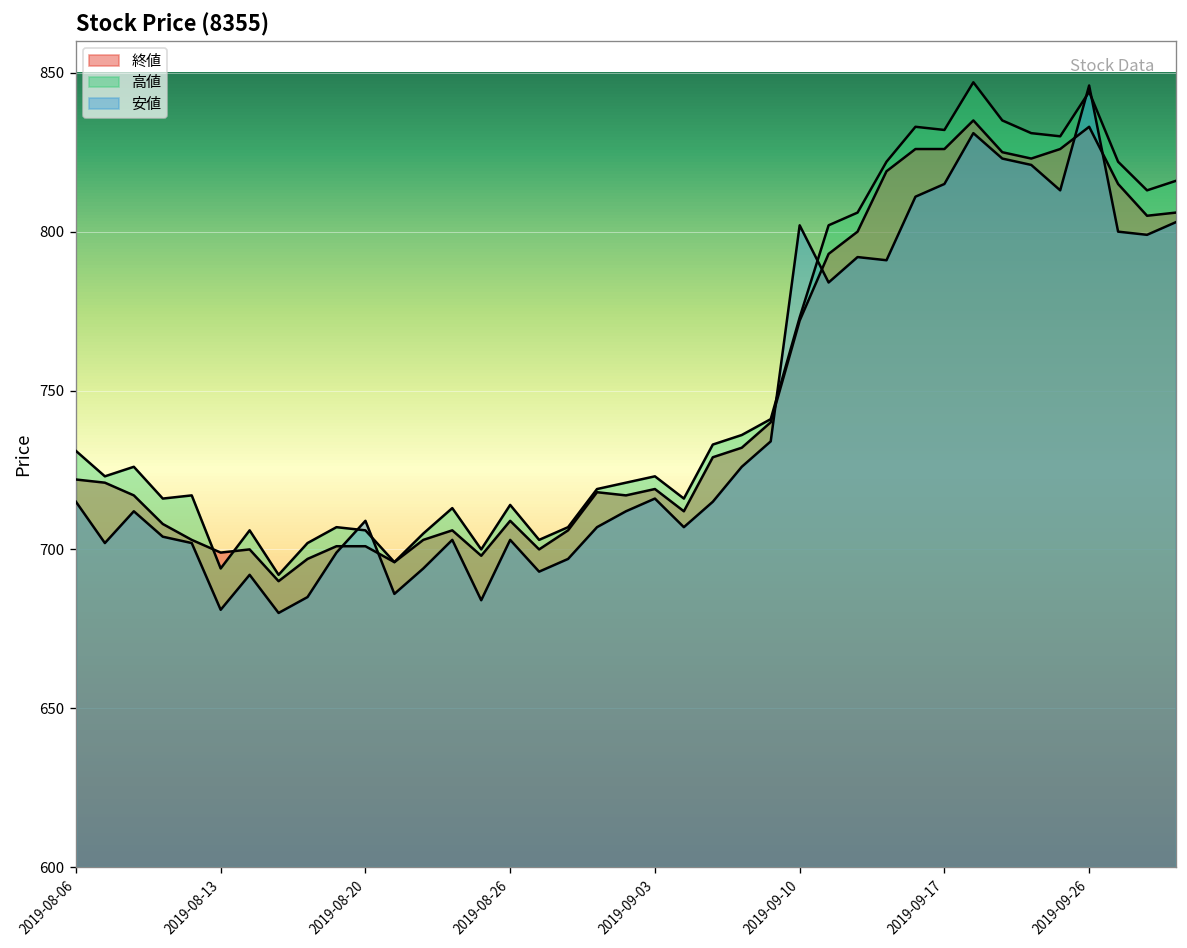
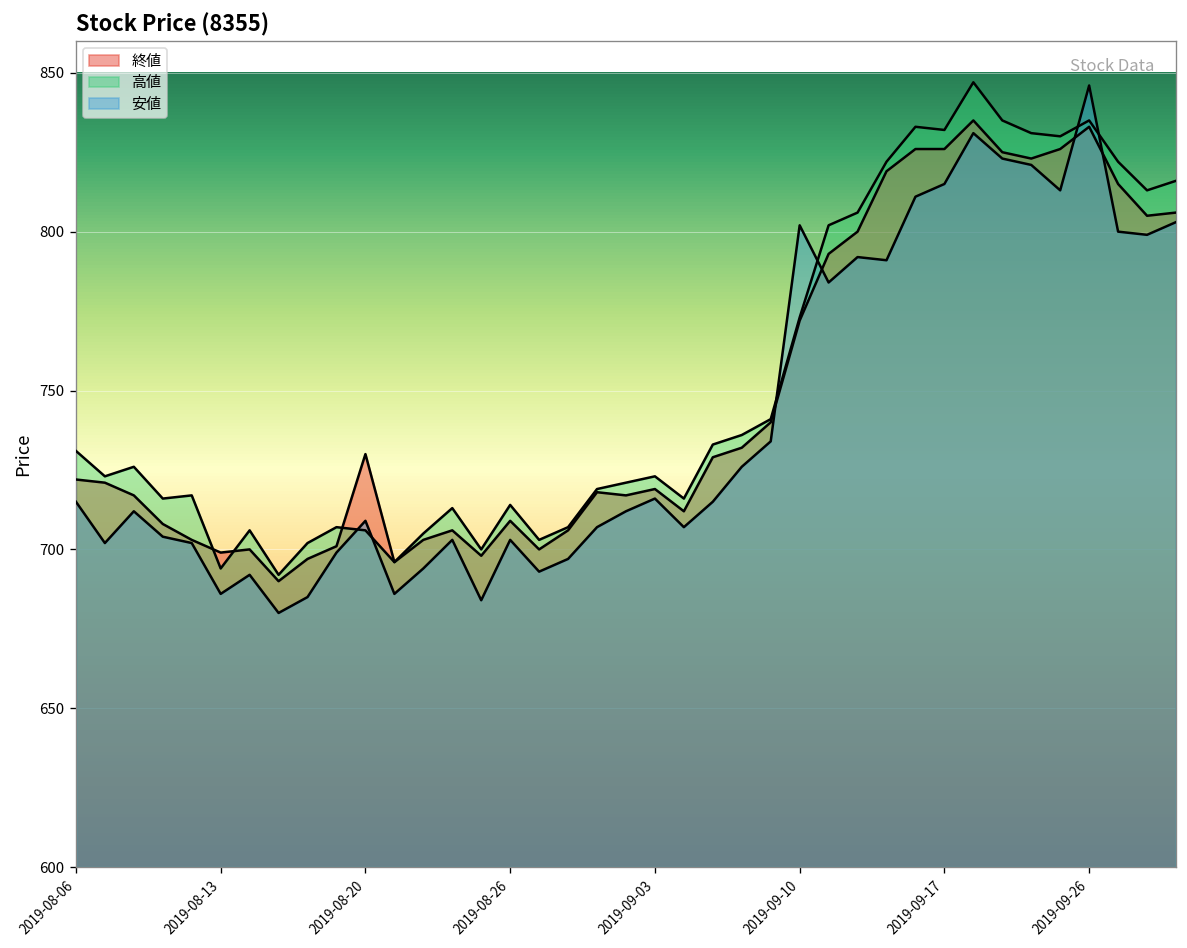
  {
    "終値": {
      "2019-08-13": 699,
-     "2019-08-20": 701,
+     "2019-08-20": 730,
      "2019-09-10": 772,
      "2019-09-26": 833
    },
    "高値": {
      "2019-08-13": 694,
      "2019-08-20": 706,
      "2019-09-10": 773,
-     "2019-09-26": 844
+     "2019-09-26": 835
    },
    "安値": {
-     "2019-08-13": 681,
+     "2019-08-13": 686,
      "2019-08-20": 709,
      "2019-09-10": 802,
      "2019-09-26": 846
    }
  }
